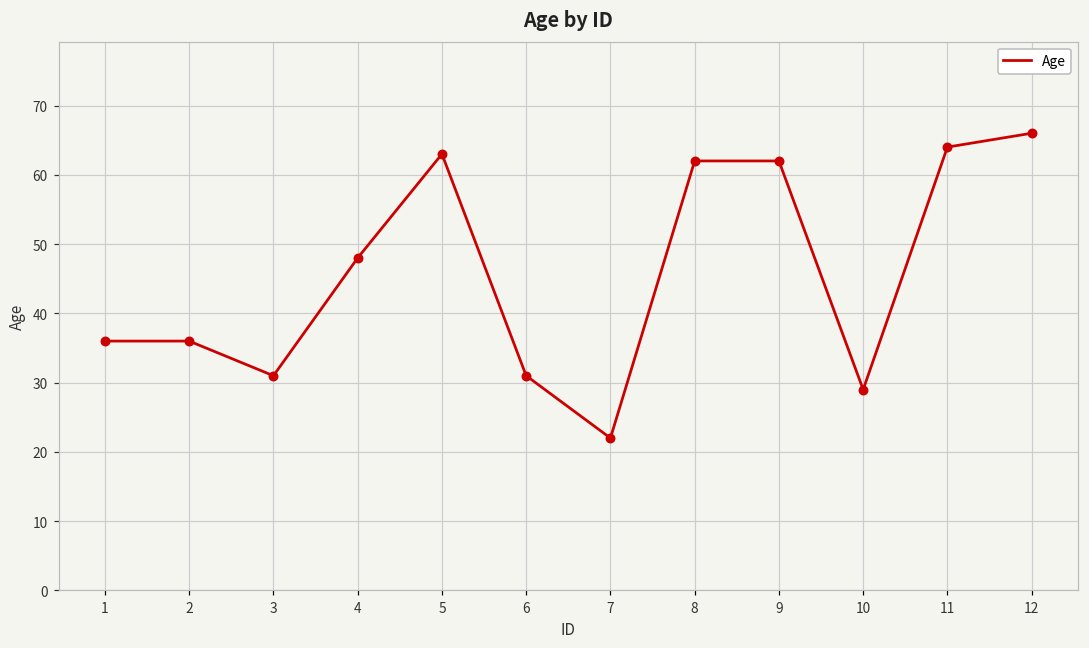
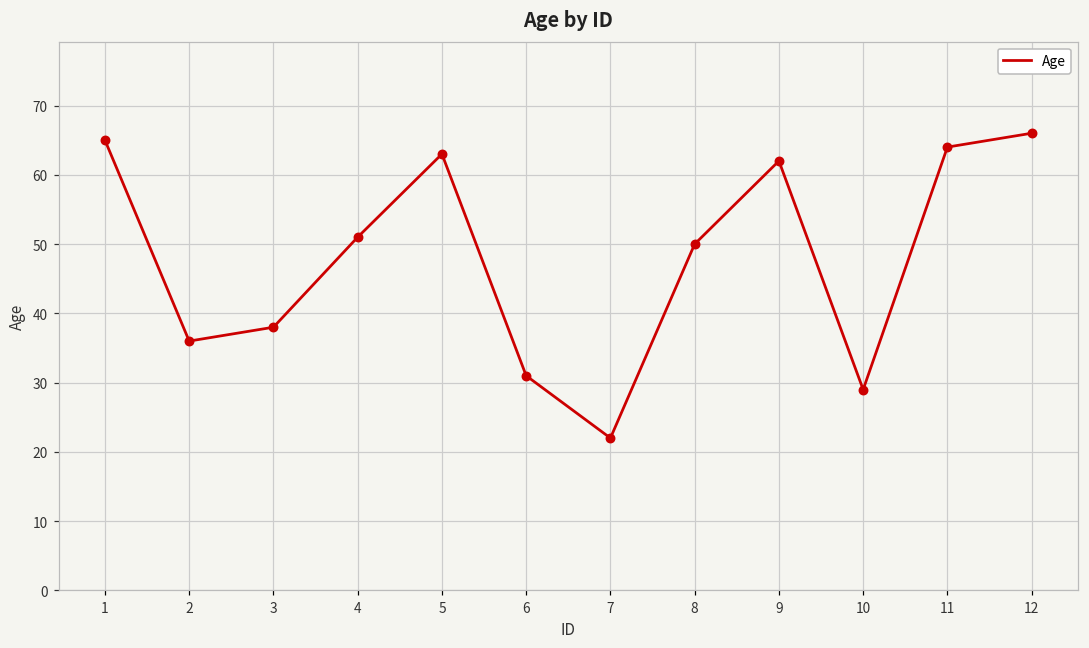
  {
-   "1": 36,
+   "1": 65,
    "2": 36,
-   "3": 31,
-   "4": 48,
+   "3": 38,
+   "4": 51,
    "5": 63,
    "6": 31,
    "7": 22,
-   "8": 62,
+   "8": 50,
    "9": 62,
    "10": 29,
    "11": 64,
    "12": 66
  }
